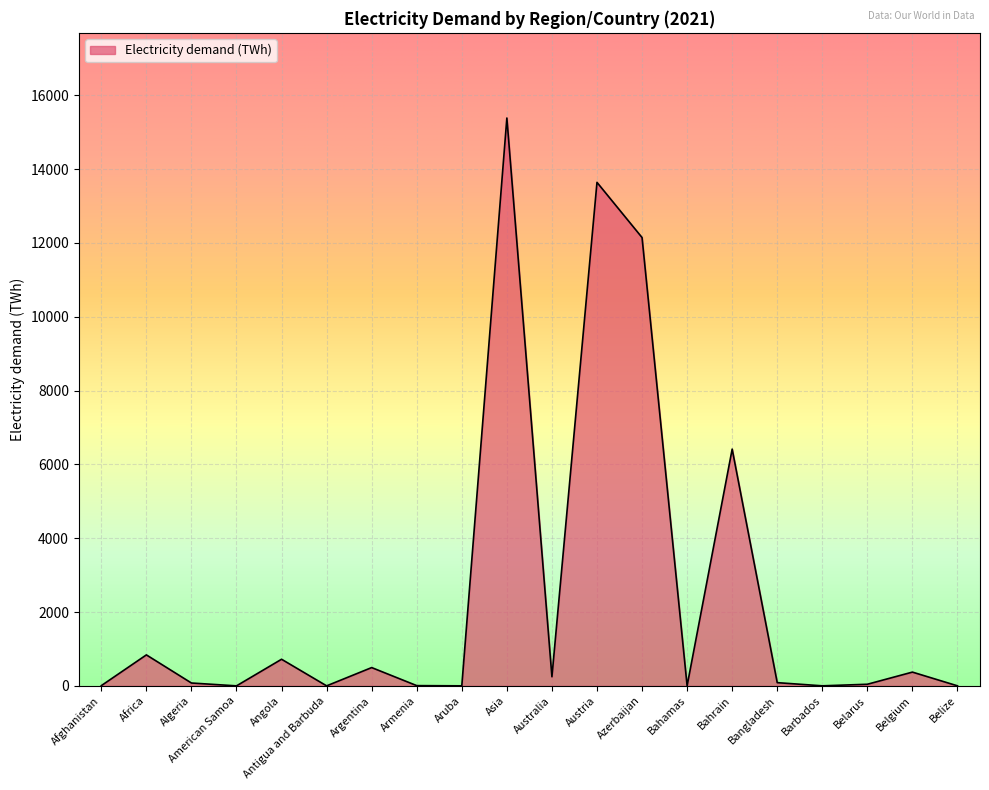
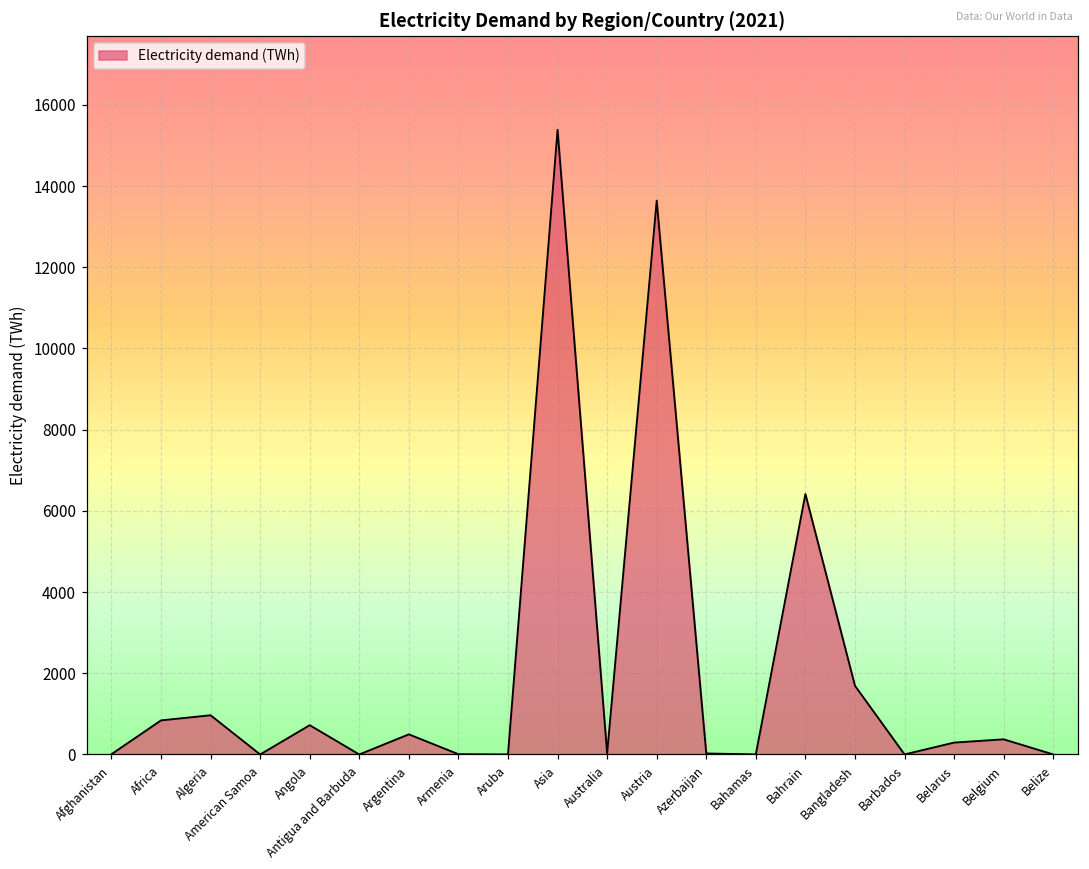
  {
    "Afghanistan": 0,
    "Africa": 800,
-   "Algeria": 100,
+   "Algeria": 1000,
    "American Samoa": 0,
    "Angola": 700,
    "Antigua and Barbuda": 0,
    "Argentina": 500,
    "Armenia": 0,
    "Aruba": 0,
    "Asia": 15400,
-   "Australia": 200,
+   "Australia": 0,
    "Austria": 13600,
-   "Azerbaijan": 12100,
+   "Azerbaijan": 0,
    "Bahamas": 0,
    "Bahrain": 6400,
-   "Bangladesh": 100,
+   "Bangladesh": 1700,
    "Barbados": 0,
-   "Belarus": 0,
+   "Belarus": 300,
    "Belgium": 400,
    "Belize": 0
  }
